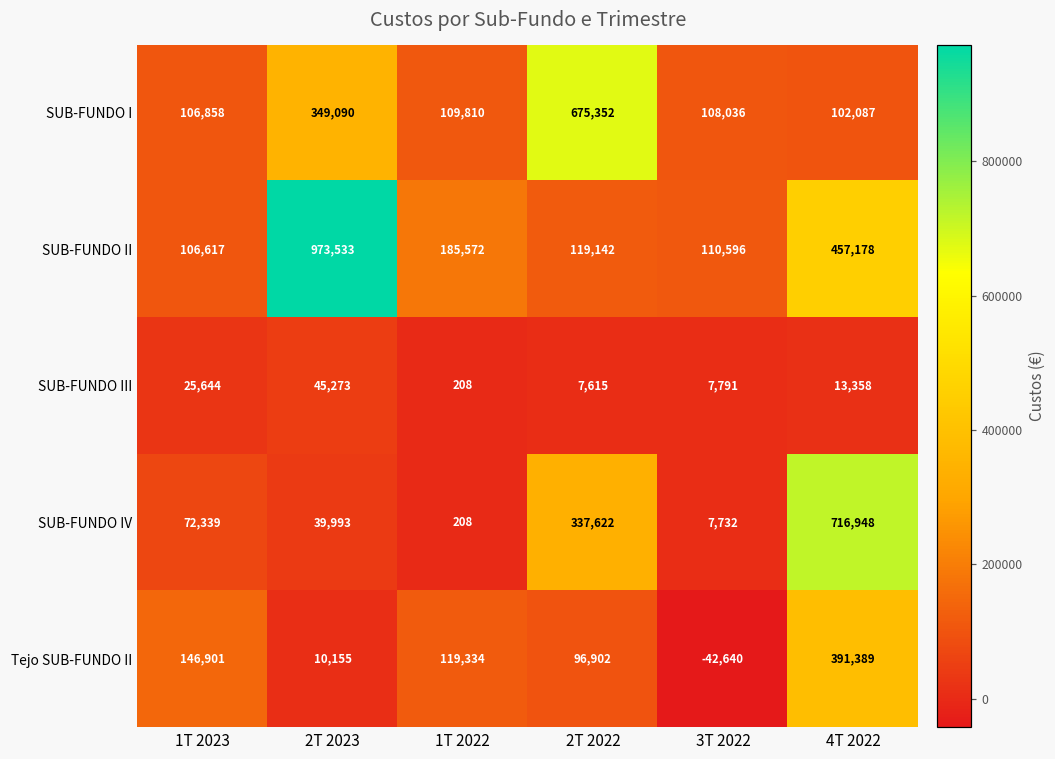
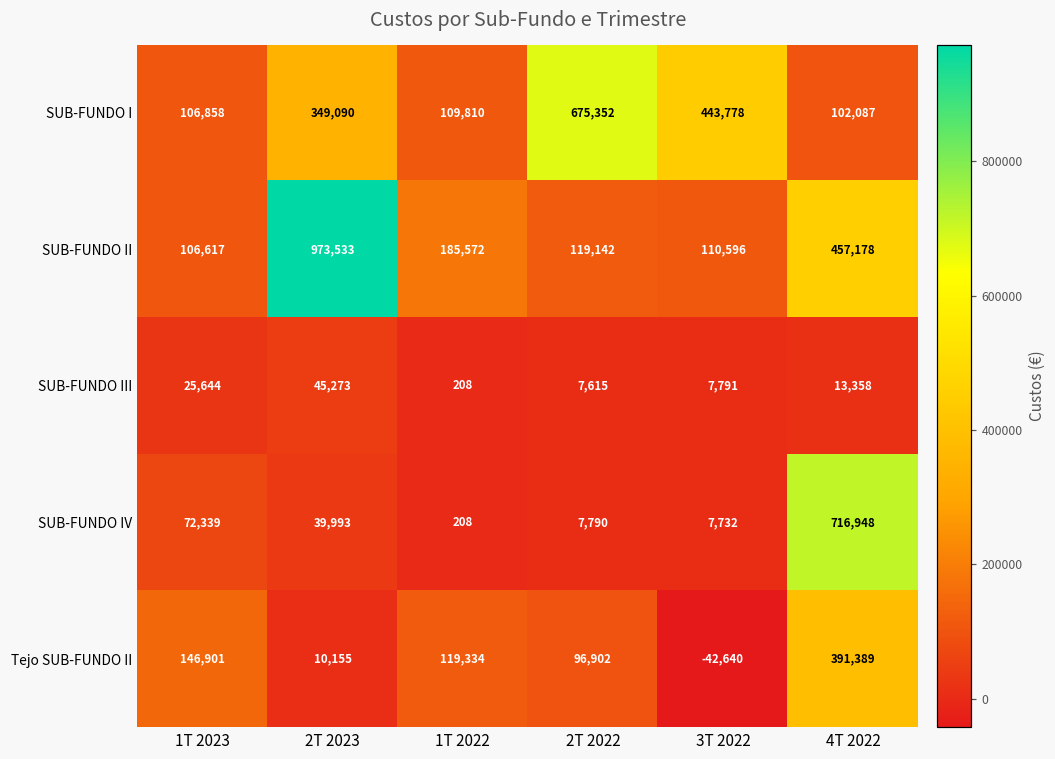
  {
    "SUB-FUNDO I": {
      "1T 2023": "106,858",
      "2T 2023": "349,090",
      "1T 2022": "109,810",
      "2T 2022": "675,352",
-     "3T 2022": "108,036",
+     "3T 2022": "443,778",
      "4T 2022": "102,087"
    },
    "SUB-FUNDO II": {
      "1T 2023": "106,617",
      "2T 2023": "973,533",
      "1T 2022": "185,572",
      "2T 2022": "119,142",
      "3T 2022": "110,596",
      "4T 2022": "457,178"
    },
    "SUB-FUNDO III": {
      "1T 2023": "25,644",
      "2T 2023": "45,273",
      "1T 2022": "208",
      "2T 2022": "7,615",
      "3T 2022": "7,791",
      "4T 2022": "13,358"
    },
    "SUB-FUNDO IV": {
      "1T 2023": "72,339",
      "2T 2023": "39,993",
      "1T 2022": "208",
-     "2T 2022": "337,622",
+     "2T 2022": "7,790",
      "3T 2022": "7,732",
      "4T 2022": "716,948"
    },
    "Tejo SUB-FUNDO II": {
      "1T 2023": "146,901",
      "2T 2023": "10,155",
      "1T 2022": "119,334",
      "2T 2022": "96,902",
      "3T 2022": "-42,640",
      "4T 2022": "391,389"
    }
  }
